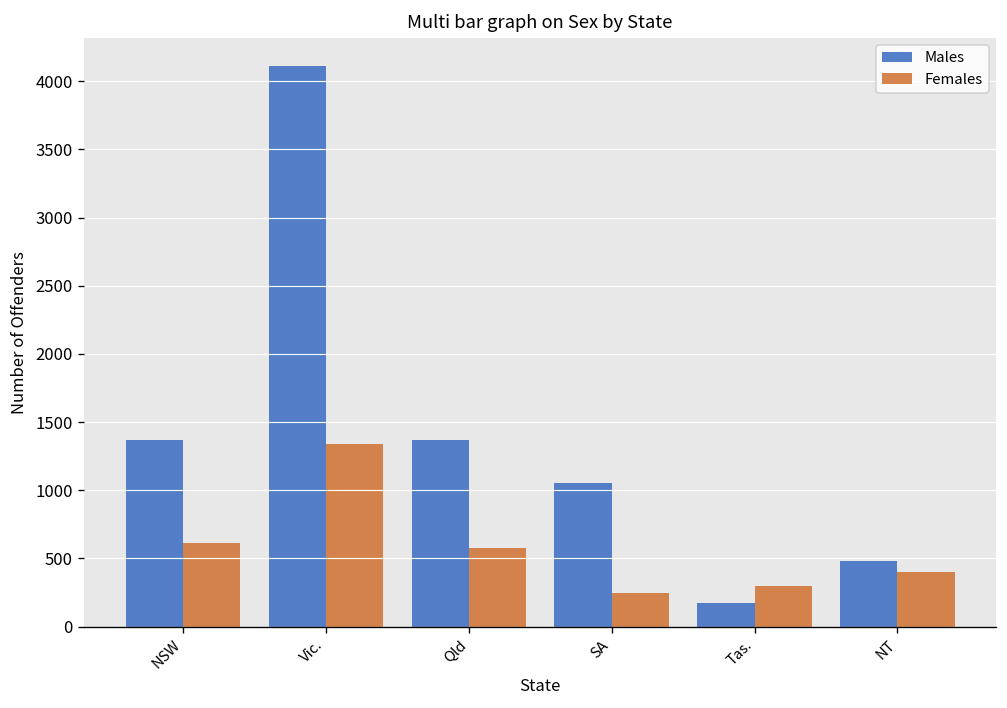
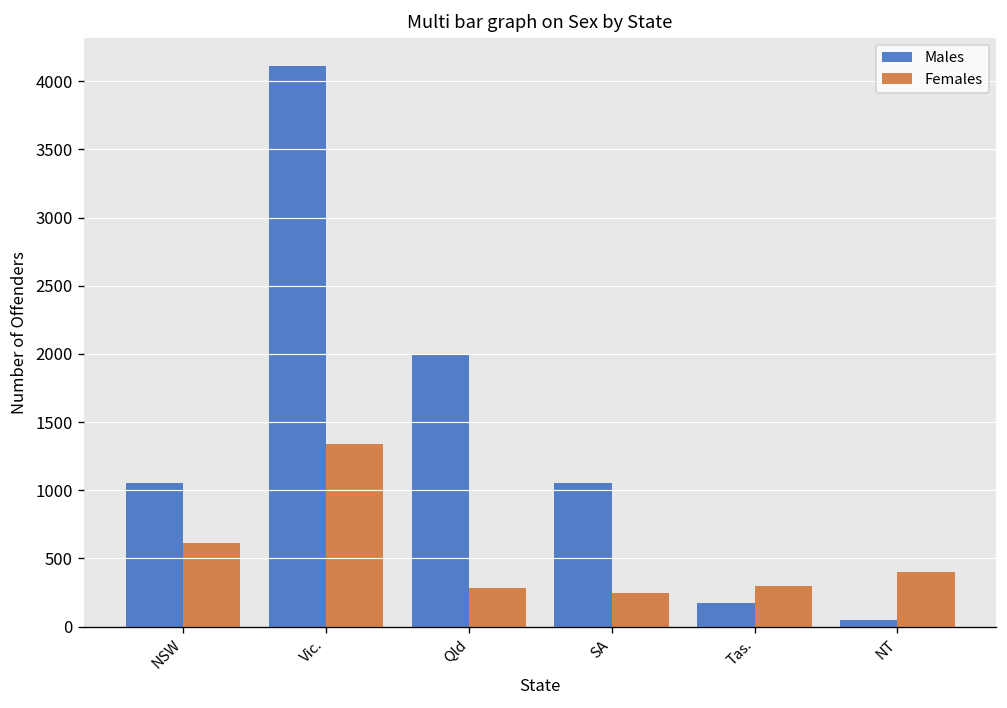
  {
    "Males": {
-     "NSW": 1370,
+     "NSW": 1060,
      "Vic.": 4120,
-     "Qld": 1370,
+     "Qld": 2000,
      "SA": 1050,
      "Tas.": 170,
-     "NT": 480
+     "NT": 50
    },
    "Females": {
      "NSW": 610,
      "Vic.": 1340,
-     "Qld": 570,
+     "Qld": 280,
      "SA": 250,
      "Tas.": 300,
      "NT": 400
    }
  }
